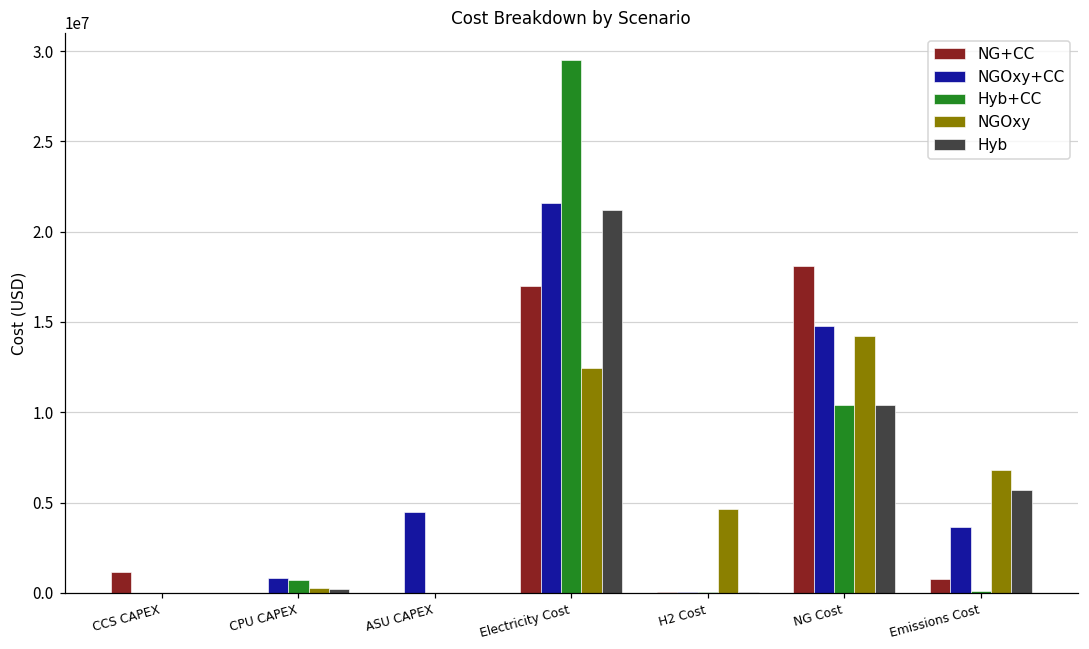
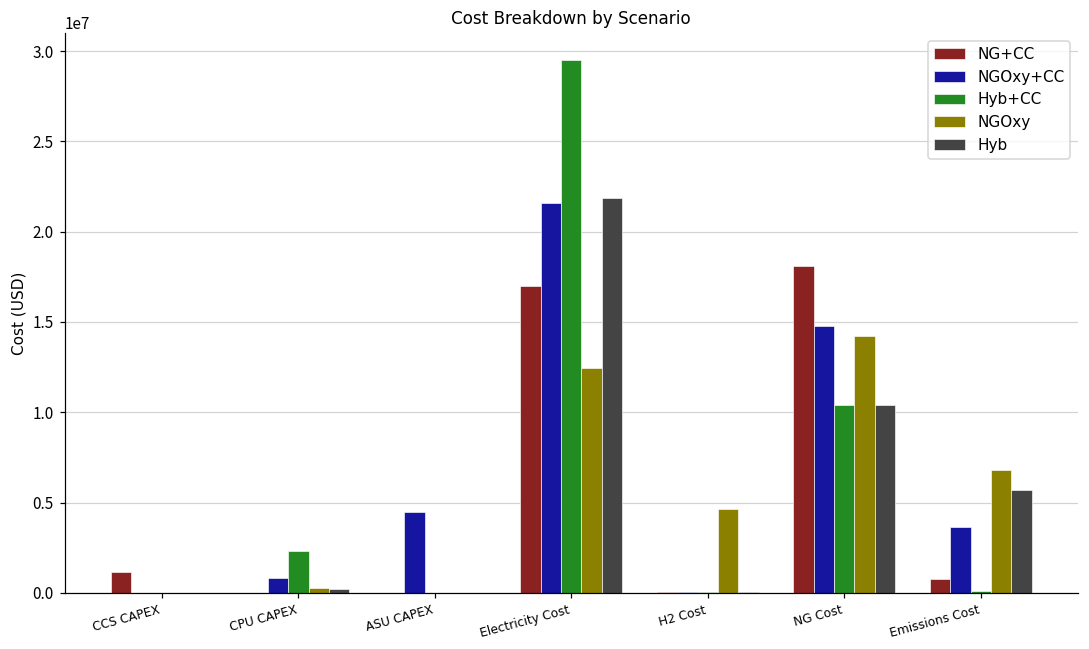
  {
    "NG+CC": {
      "CCS CAPEX": 1100000,
      "CPU CAPEX": 0,
      "ASU CAPEX": 0,
      "Electricity Cost": 17000000,
      "NG Cost": 18100000,
      "Emissions Cost": 800000
    },
    "NGOxy+CC": {
      "CCS CAPEX": 0,
      "CPU CAPEX": 800000,
      "ASU CAPEX": 4500000,
      "Electricity Cost": 21600000,
      "NG Cost": 14800000,
      "Emissions Cost": 3600000
    },
    "Hyb+CC": {
      "CCS CAPEX": 0,
-     "CPU CAPEX": 700000,
+     "CPU CAPEX": 2300000,
      "ASU CAPEX": 0,
      "Electricity Cost": 29500000,
      "NG Cost": 10400000
    },
    "NGOxy": {
      "CCS CAPEX": 0,
      "CPU CAPEX": 300000,
      "ASU CAPEX": 0,
      "Electricity Cost": 12500000,
      "H2 Cost": 4600000,
      "NG Cost": 14200000,
      "Emissions Cost": 6800000
    },
    "Hyb": {
      "CCS CAPEX": 0,
      "CPU CAPEX": 200000,
      "ASU CAPEX": 0,
-     "Electricity Cost": 21200000,
+     "Electricity Cost": 21800000,
      "NG Cost": 10400000,
      "Emissions Cost": 5700000
    }
  }
